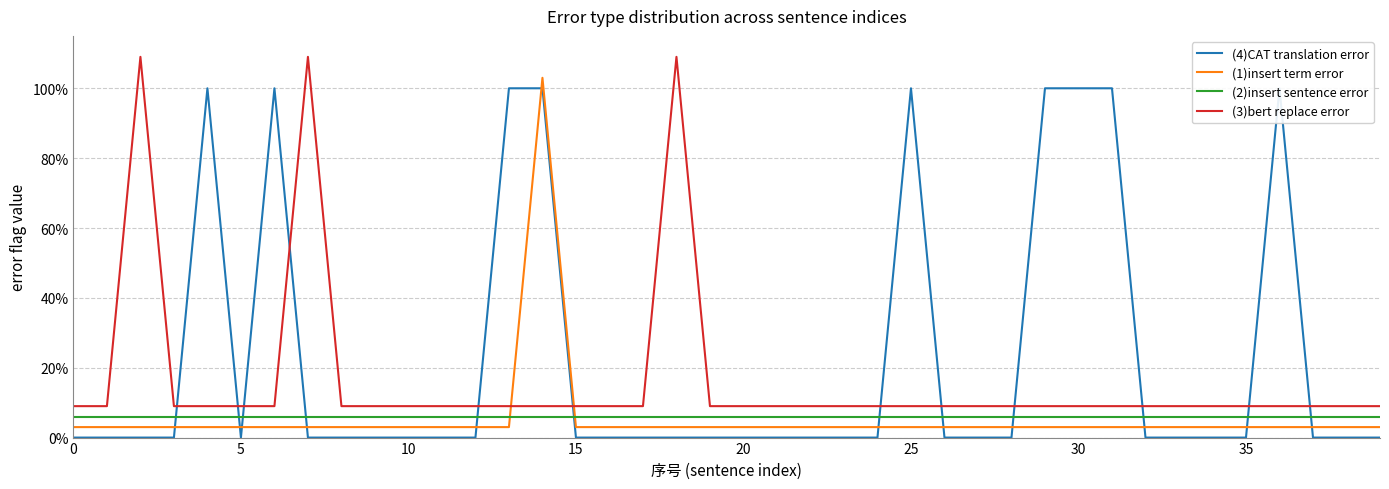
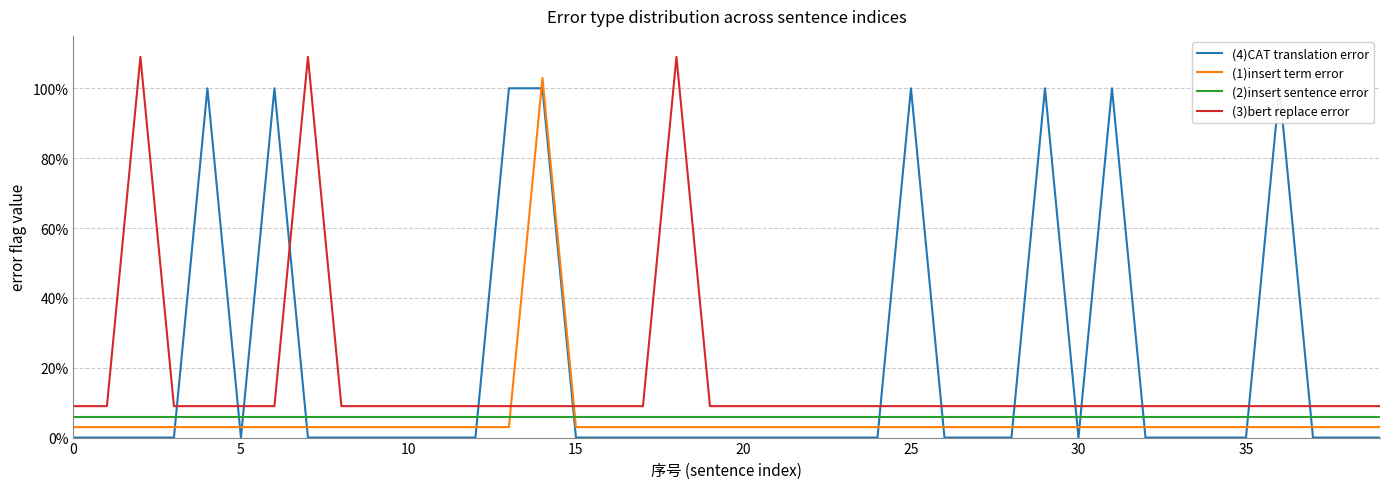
  {
    "(4)CAT translation error": {
      "0": "0%",
      "5": "0%",
      "10": "0%",
      "15": "0%",
      "20": "0%",
      "25": "100%",
-     "30": "100%",
+     "30": "0%",
      "35": "0%"
    },
    "(1)insert term error": {
      "0": "3%",
      "5": "3%",
      "10": "3%",
      "15": "3%",
      "20": "3%",
      "25": "3%",
      "30": "3%",
      "35": "3%"
    },
    "(2)insert sentence error": {
      "0": "6%",
      "5": "6%",
      "10": "6%",
      "15": "6%",
      "20": "6%",
      "25": "6%",
      "30": "6%",
      "35": "6%"
    },
    "(3)bert replace error": {
      "0": "9%",
      "5": "9%",
      "10": "9%",
      "15": "9%",
      "20": "9%",
      "25": "9%",
      "30": "9%",
      "35": "9%"
    }
  }
